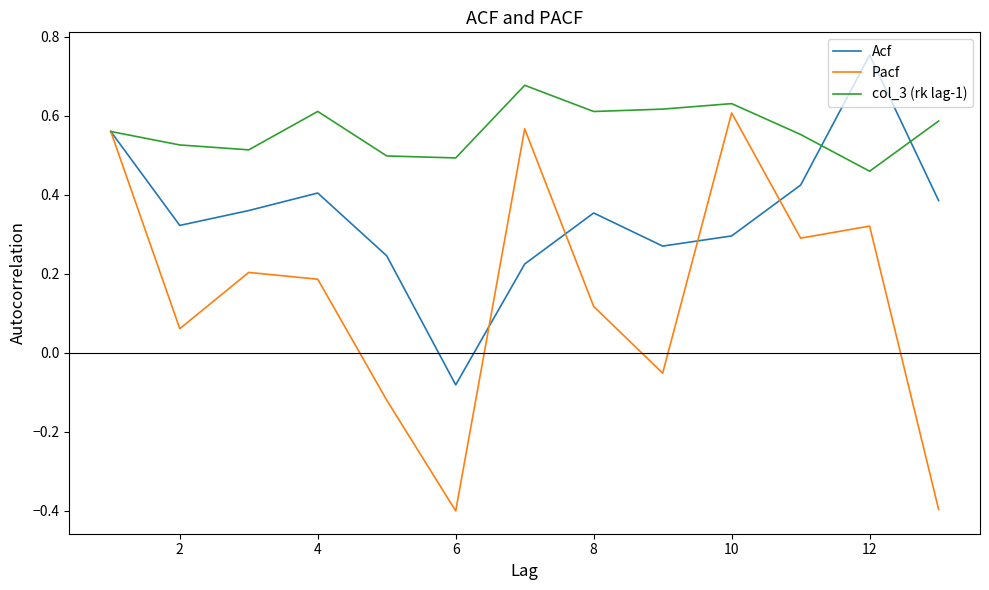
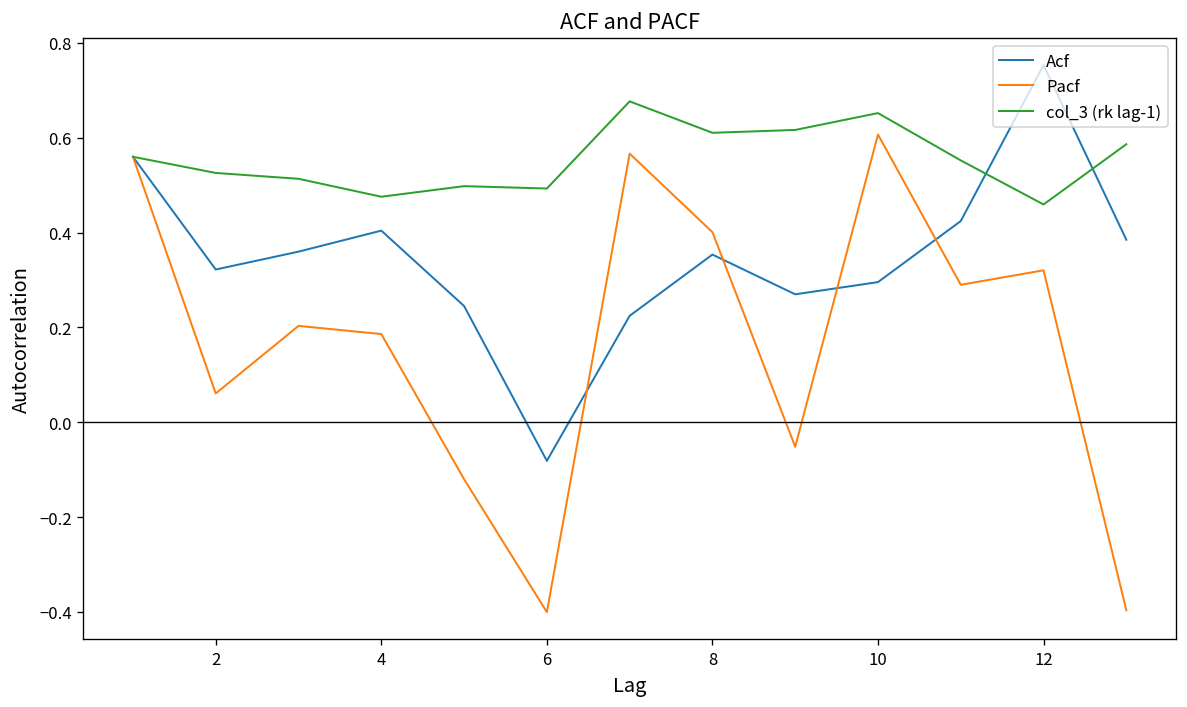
  {
    "Acf": {
      "2": 0.32,
      "4": 0.40,
      "6": -0.08,
      "8": 0.35,
      "10": 0.30
    },
    "Pacf": {
      "2": 0.06,
      "4": 0.19,
      "6": -0.40,
-     "8": 0.12,
+     "8": 0.40,
      "10": 0.61,
      "12": 0.32
    },
    "col_3 (rk lag-1)": {
      "2": 0.53,
-     "4": 0.61,
+     "4": 0.48,
      "6": 0.49,
      "8": 0.61,
-     "10": 0.63,
+     "10": 0.65,
      "12": 0.46
    }
  }
